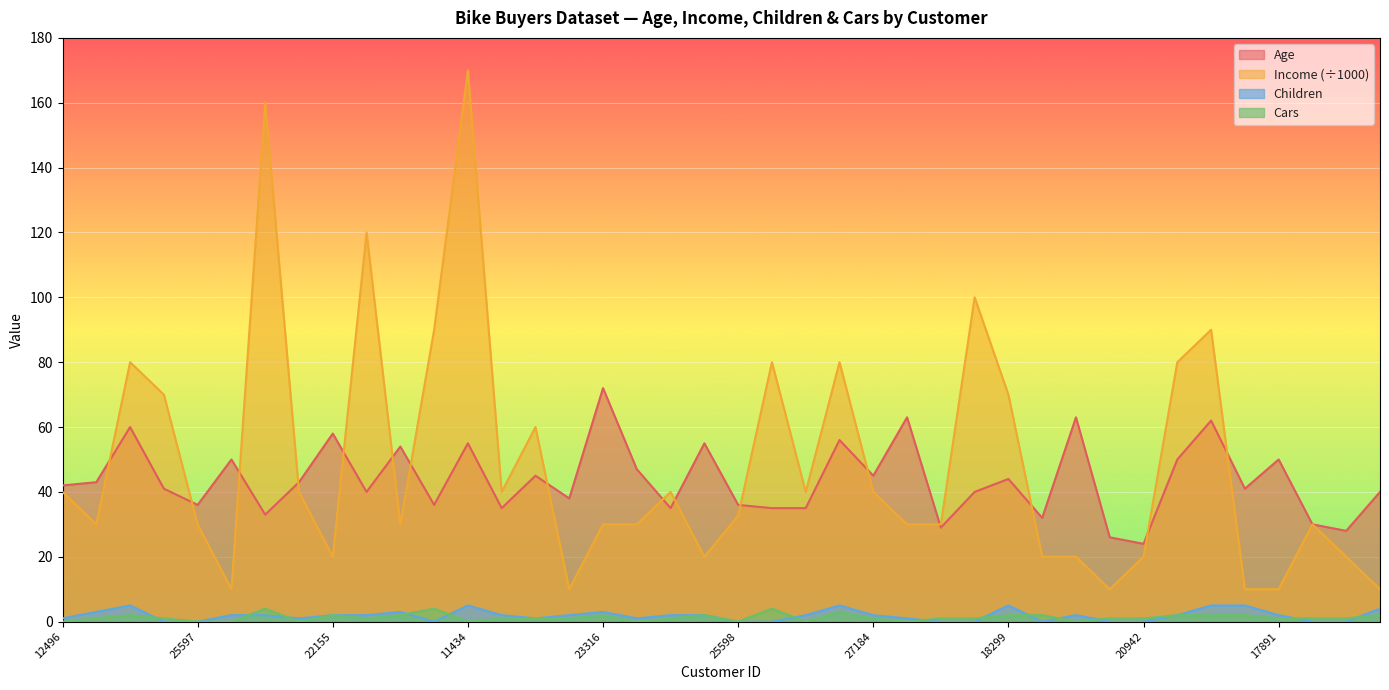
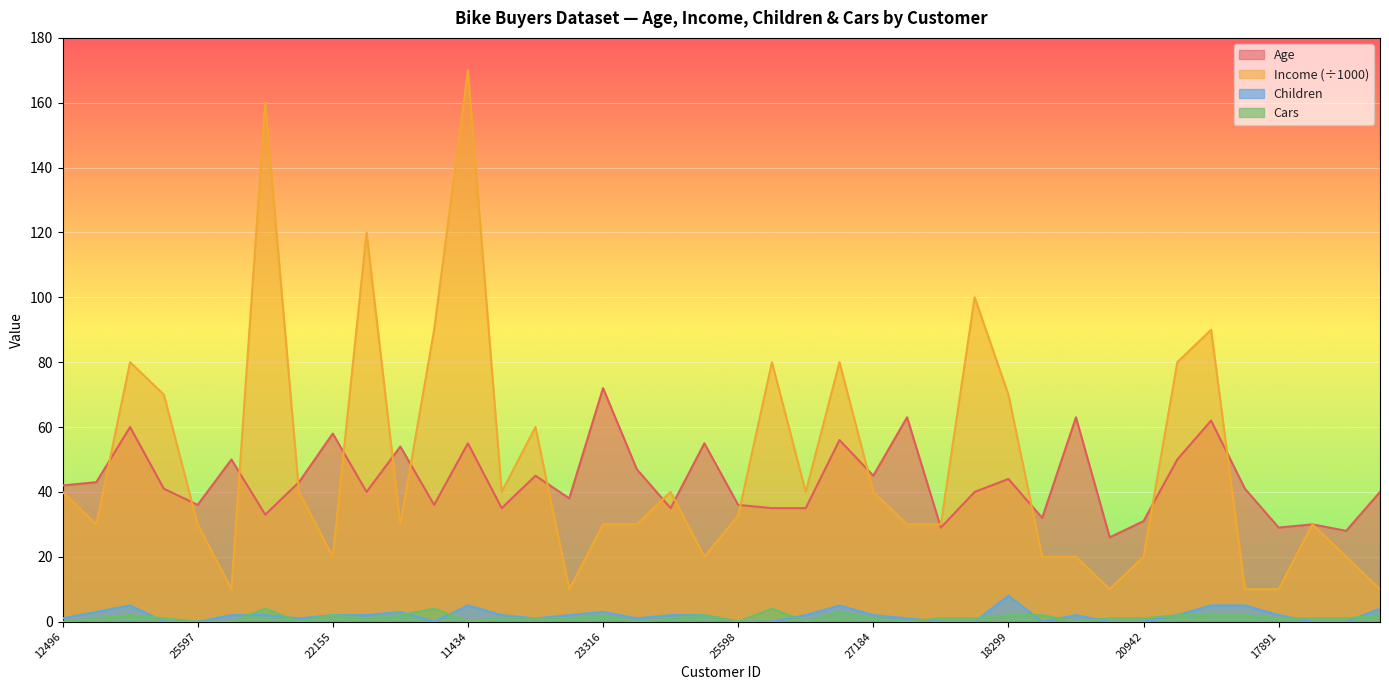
  {
    "Age": {
      "12496": 42,
      "25597": 36,
      "22155": 58,
      "11434": 55,
      "23316": 72,
      "25598": 36,
      "27184": 45,
      "18299": 44,
-     "20942": 24,
-     "17891": 50
+     "20942": 31,
+     "17891": 29
    },
    "Income (÷1000)": {
      "12496": 40,
      "25597": 30,
      "22155": 20,
      "11434": 170,
      "23316": 30,
      "25598": 33,
      "27184": 40,
      "18299": 70,
      "20942": 20,
      "17891": 10
    },
    "Children": {
      "12496": 1,
      "11434": 5,
      "23316": 3,
      "27184": 2,
-     "18299": 5,
+     "18299": 8,
      "20942": 0,
      "17891": 2
    },
    "Cars": {
      "12496": 0,
      "11434": 0,
      "23316": 2,
      "27184": 1,
      "18299": 2,
      "20942": 1,
      "17891": 1
    }
  }
